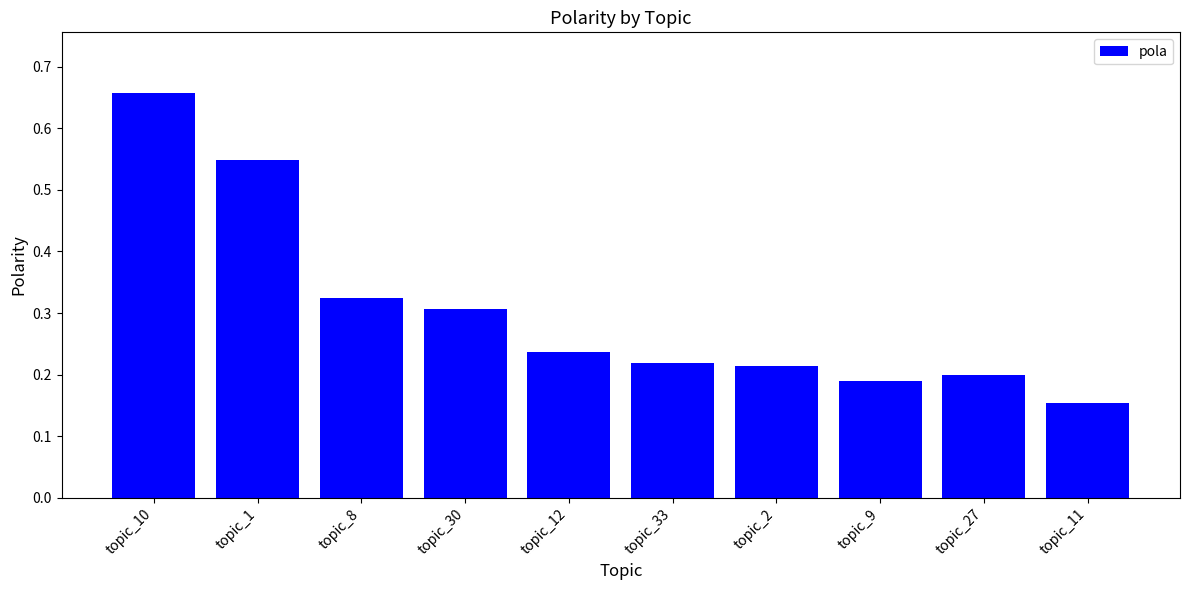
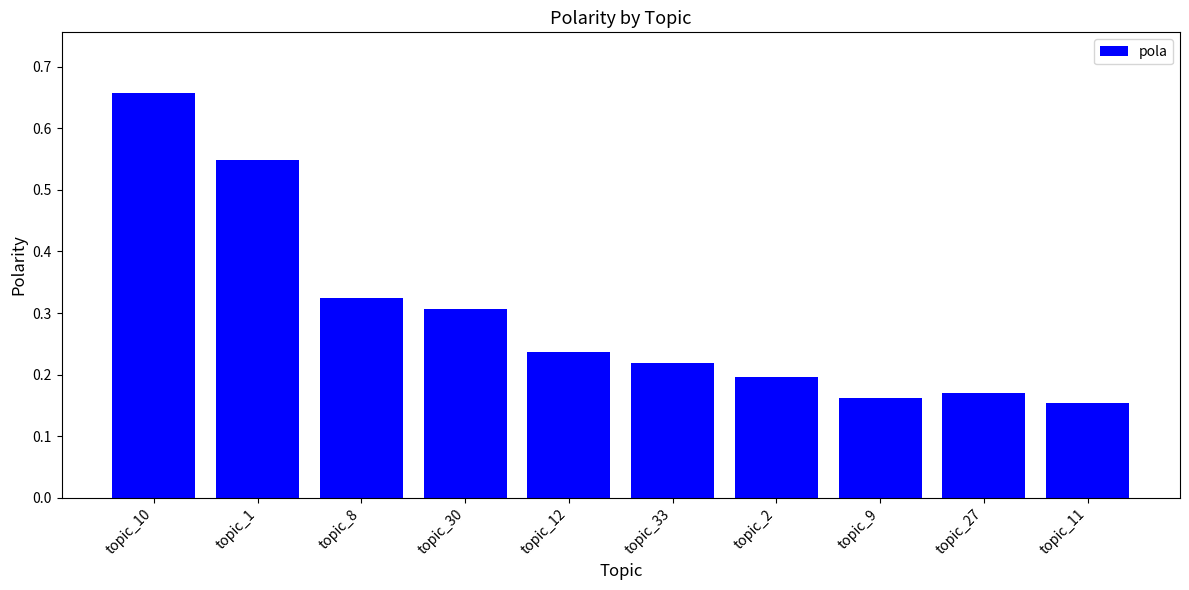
  {
    "topic_10": 0.66,
    "topic_1": 0.55,
    "topic_8": 0.32,
    "topic_30": 0.31,
    "topic_12": 0.24,
    "topic_33": 0.22,
-   "topic_2": 0.21,
-   "topic_9": 0.19,
-   "topic_27": 0.20,
+   "topic_2": 0.20,
+   "topic_9": 0.16,
+   "topic_27": 0.17,
    "topic_11": 0.15
  }
